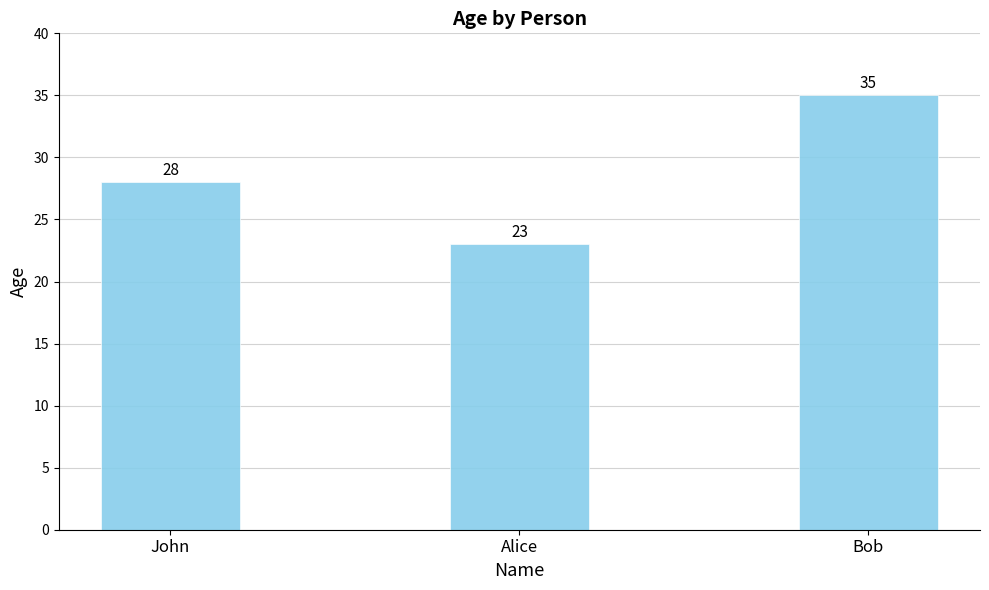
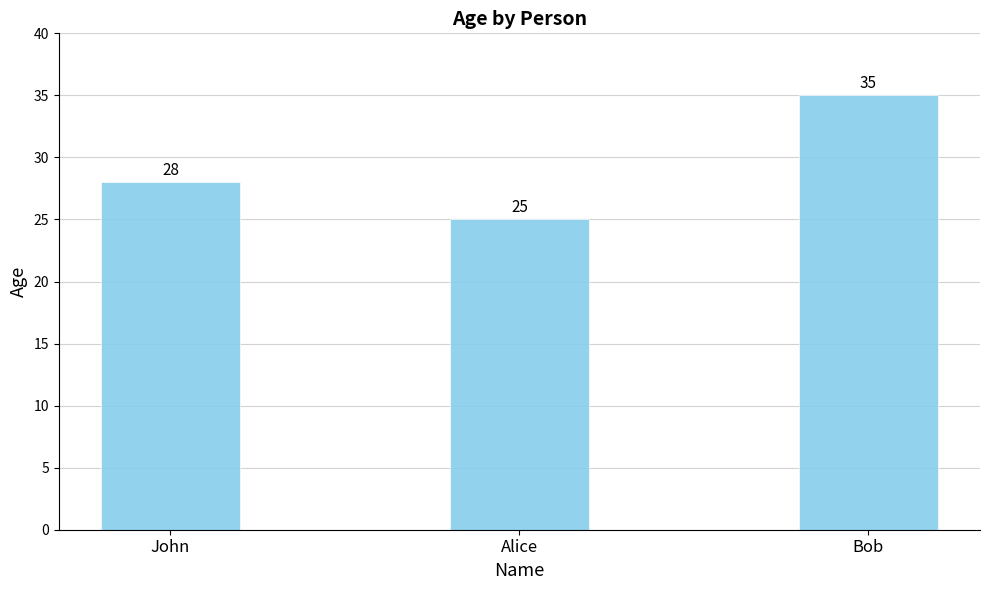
  {
    "John": 28,
-   "Alice": 23,
+   "Alice": 25,
    "Bob": 35
  }
